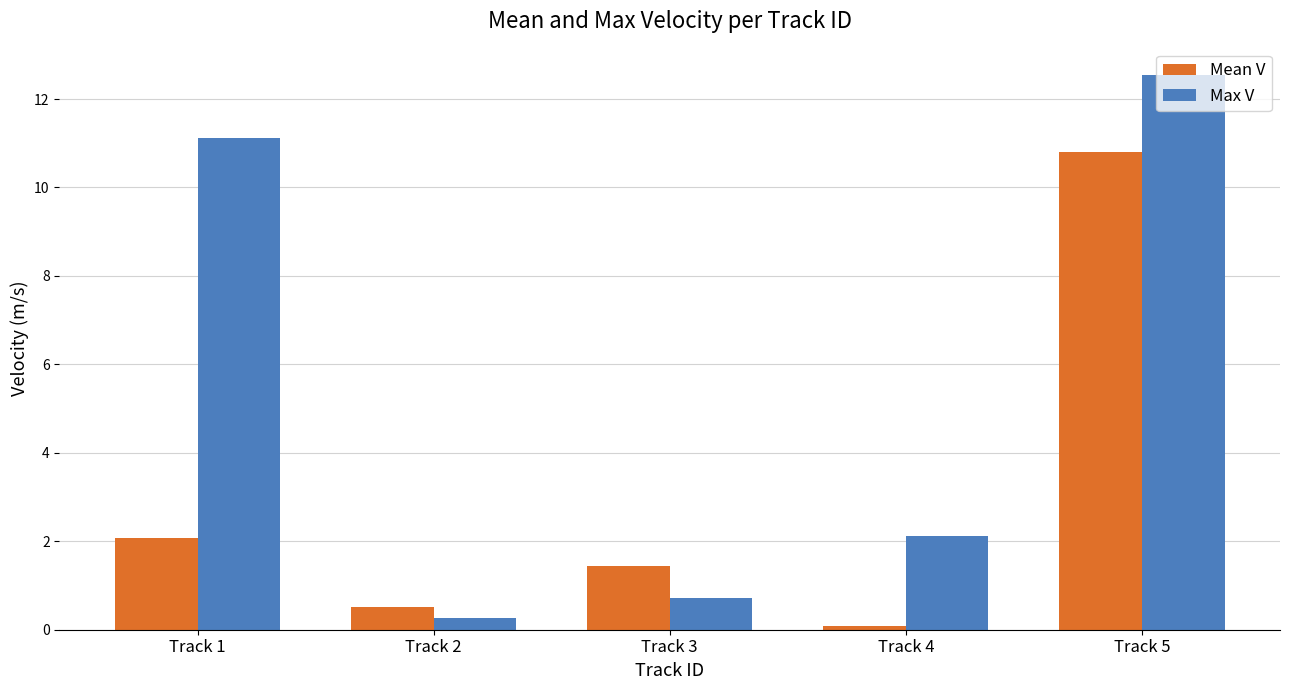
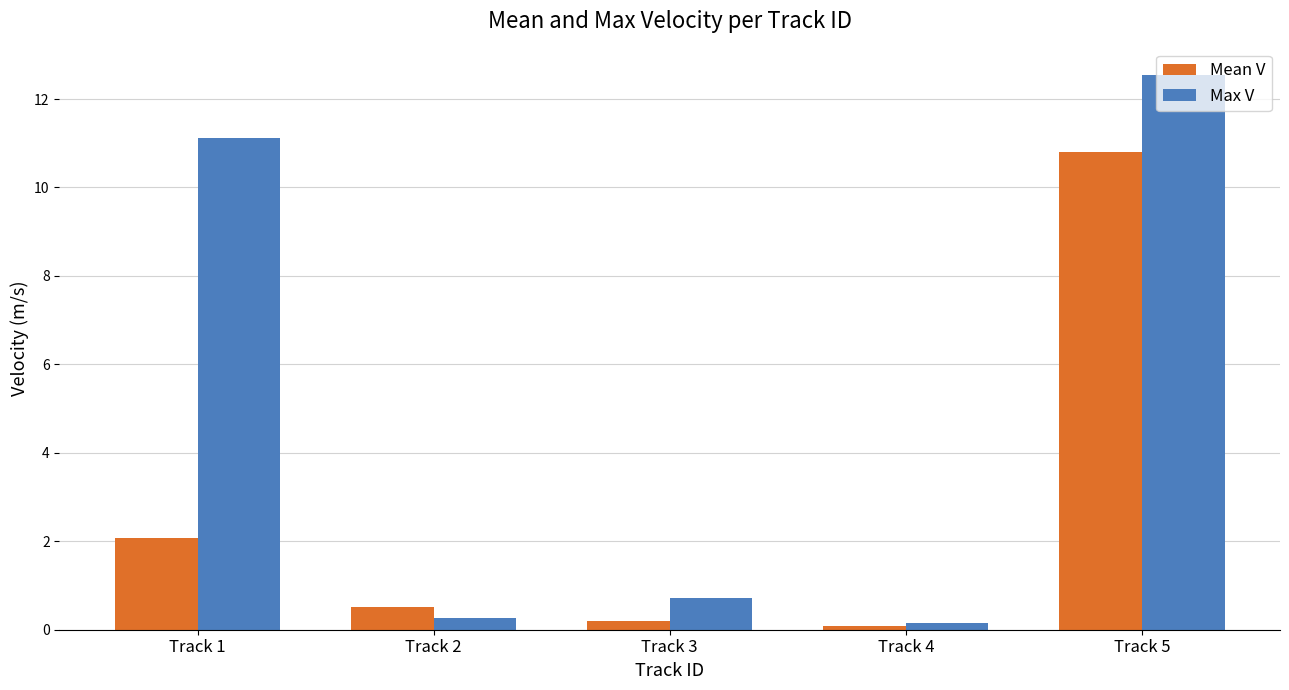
  {
    "Mean V": {
      "Track 1": 2.1,
      "Track 2": 0.5,
-     "Track 3": 1.4,
+     "Track 3": 0.2,
      "Track 4": 0.1,
      "Track 5": 10.8
    },
    "Max V": {
      "Track 1": 11.1,
      "Track 2": 0.3,
      "Track 3": 0.7,
-     "Track 4": 2.1
+     "Track 4": 0.2
    }
  }
